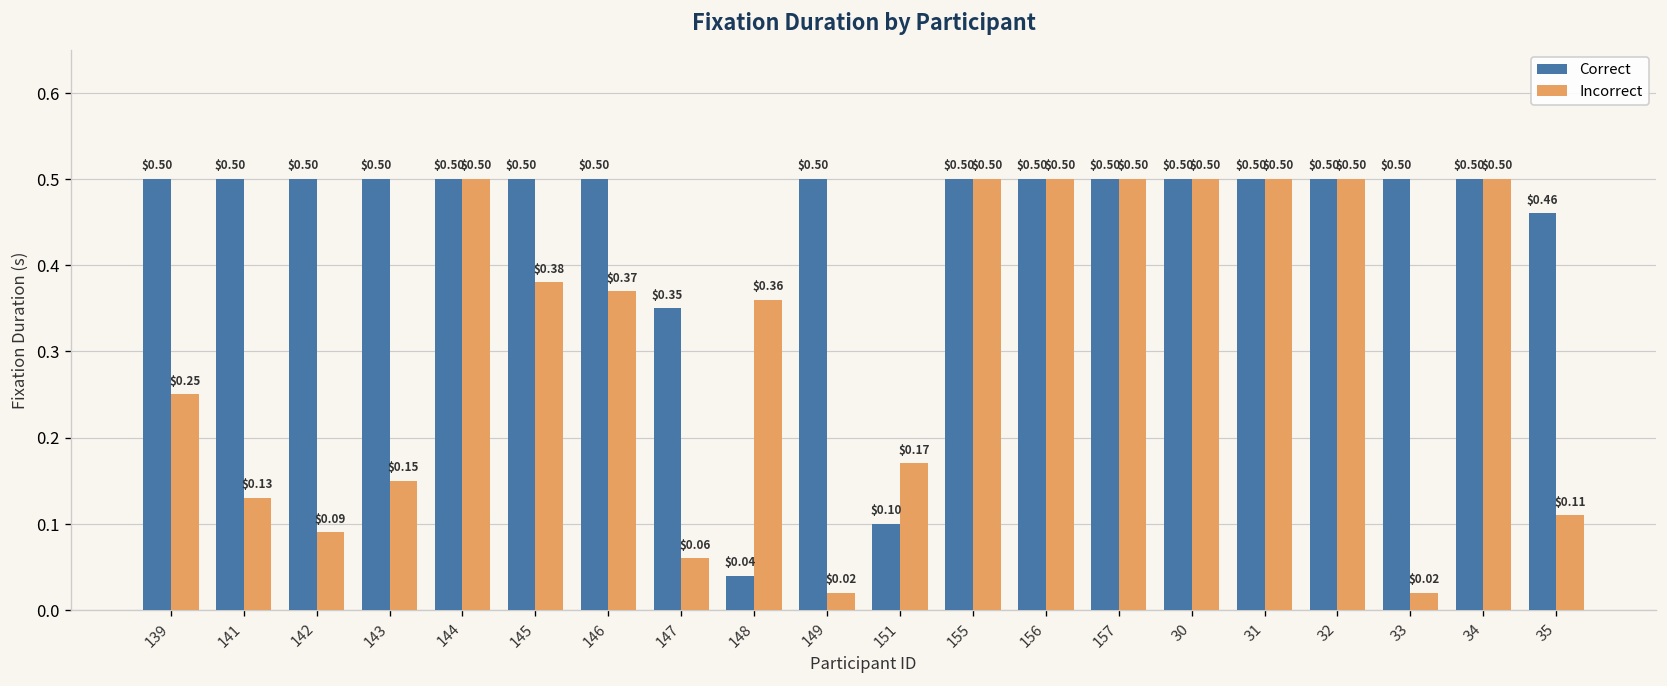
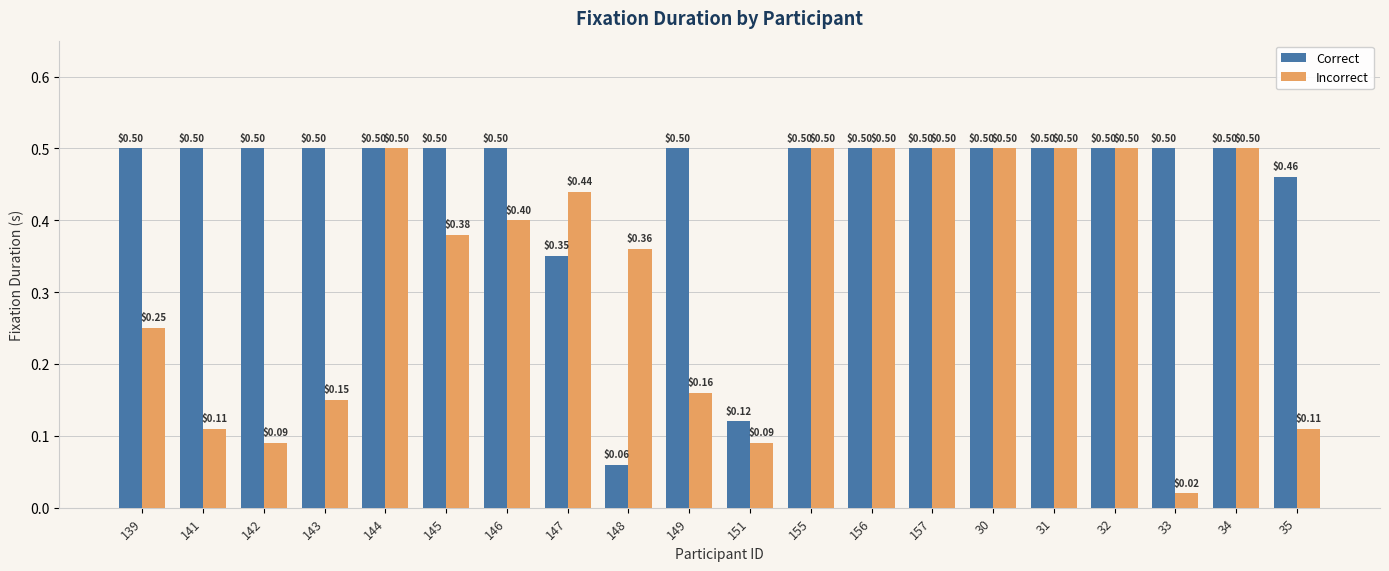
  {
    "Correct": {
      "139": "$0.50",
      "141": "$0.50",
      "142": "$0.50",
      "143": "$0.50",
      "144": "$0.50",
      "145": "$0.50",
      "146": "$0.50",
      "147": "$0.35",
-     "148": "$0.04",
+     "148": "$0.06",
      "149": "$0.50",
-     "151": "$0.10",
+     "151": "$0.12",
      "155": "$0.50",
      "156": "$0.50",
      "157": "$0.50",
      "30": "$0.50",
      "31": "$0.50",
      "32": "$0.50",
      "33": "$0.50",
      "34": "$0.50",
      "35": "$0.46"
    },
    "Incorrect": {
      "139": "$0.25",
-     "141": "$0.13",
+     "141": "$0.11",
      "142": "$0.09",
      "143": "$0.15",
      "144": "$0.50",
      "145": "$0.38",
-     "146": "$0.37",
-     "147": "$0.06",
+     "146": "$0.40",
+     "147": "$0.44",
      "148": "$0.36",
-     "149": "$0.02",
-     "151": "$0.17",
+     "149": "$0.16",
+     "151": "$0.09",
      "155": "$0.50",
      "156": "$0.50",
      "157": "$0.50",
      "30": "$0.50",
      "31": "$0.50",
      "32": "$0.50",
      "33": "$0.02",
      "34": "$0.50",
      "35": "$0.11"
    }
  }
